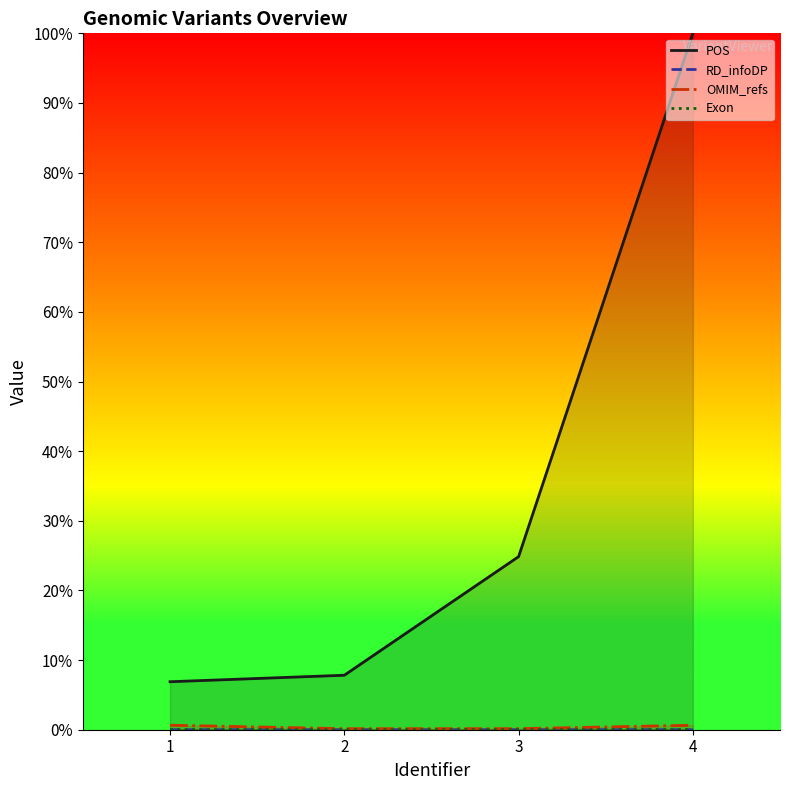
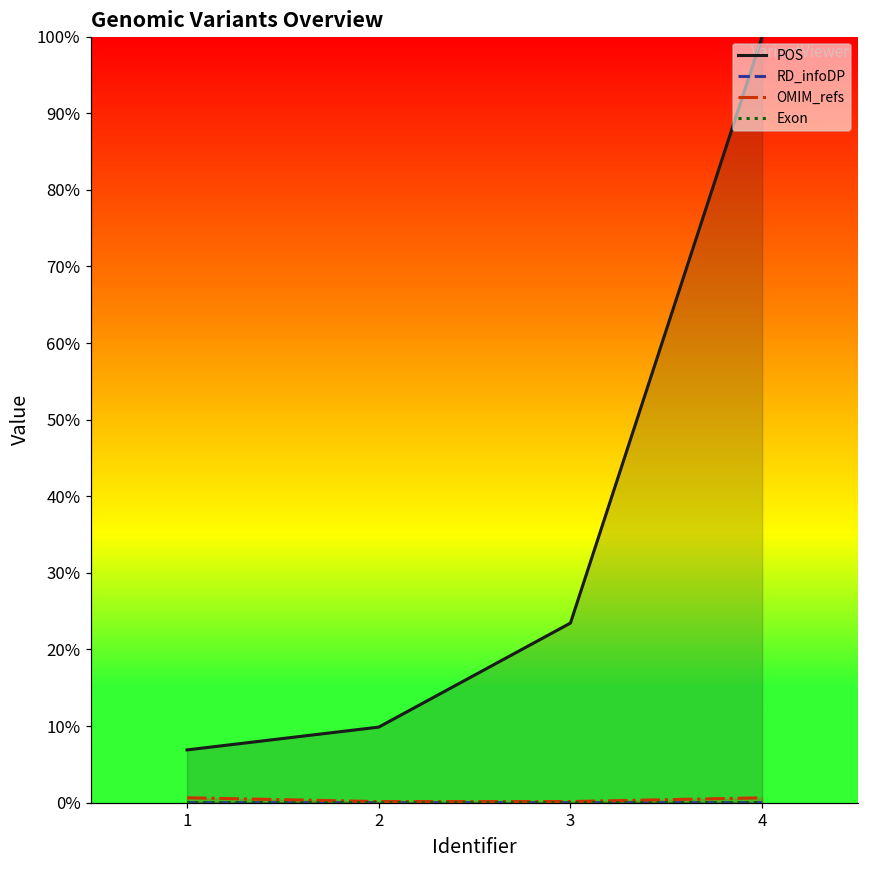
  {
    "POS": {
      "1": "7%",
-     "2": "8%",
-     "3": "25%",
+     "2": "10%",
+     "3": "23%",
      "4": "100%"
    },
    "Exon": {
      "1": "0%",
      "4": "0%"
    },
    "OMIM_refs": {
      "1": "1%",
      "4": "1%"
    }
  }
